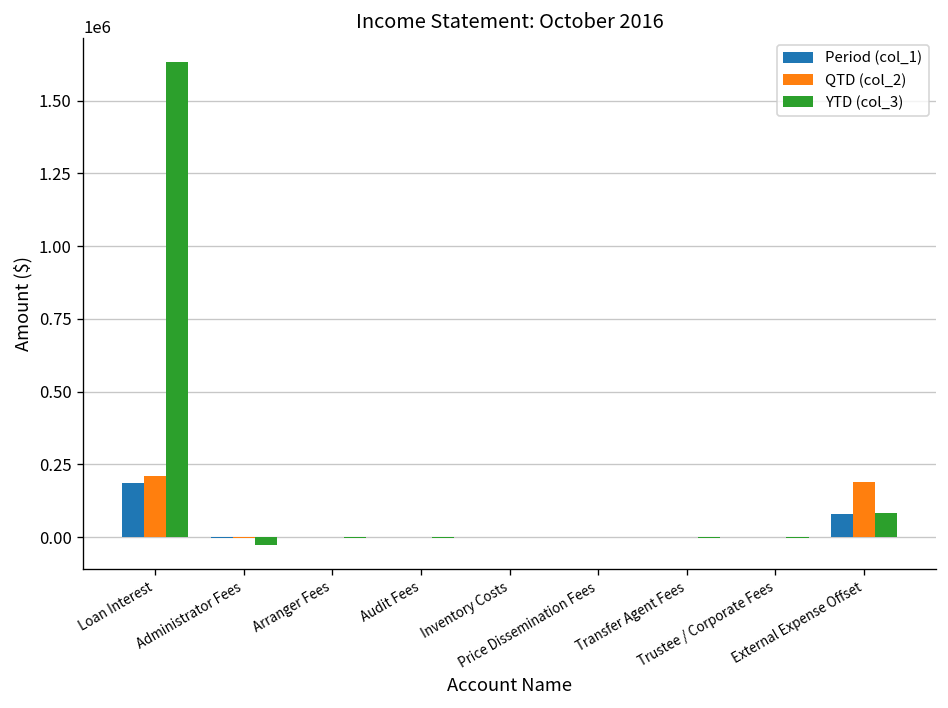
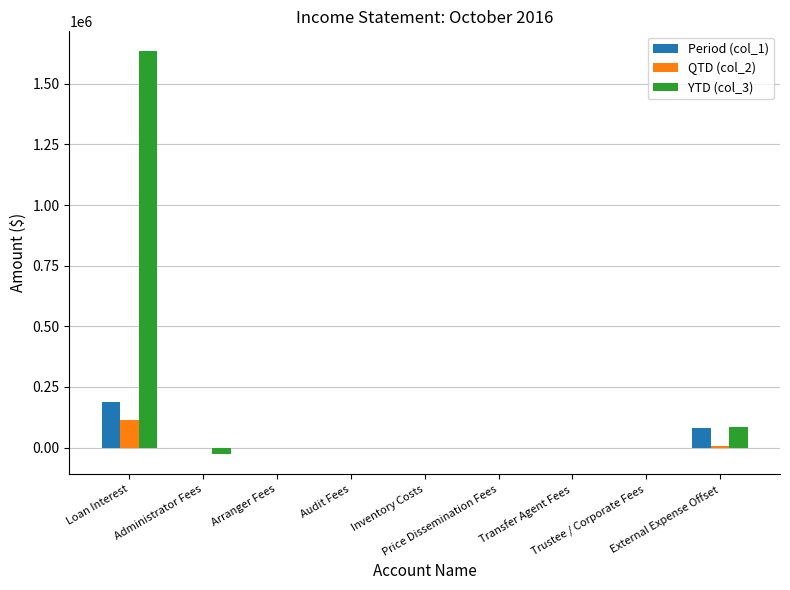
  {
    "Period (col_1)": {
      "Loan Interest": 190000,
      "External Expense Offset": 80000
    },
    "QTD (col_2)": {
-     "Loan Interest": 210000,
-     "External Expense Offset": 190000
+     "Loan Interest": 110000,
+     "External Expense Offset": 0
    },
    "YTD (col_3)": {
      "Loan Interest": 1630000,
      "Administrator Fees": -30000,
      "External Expense Offset": 80000
    }
  }
